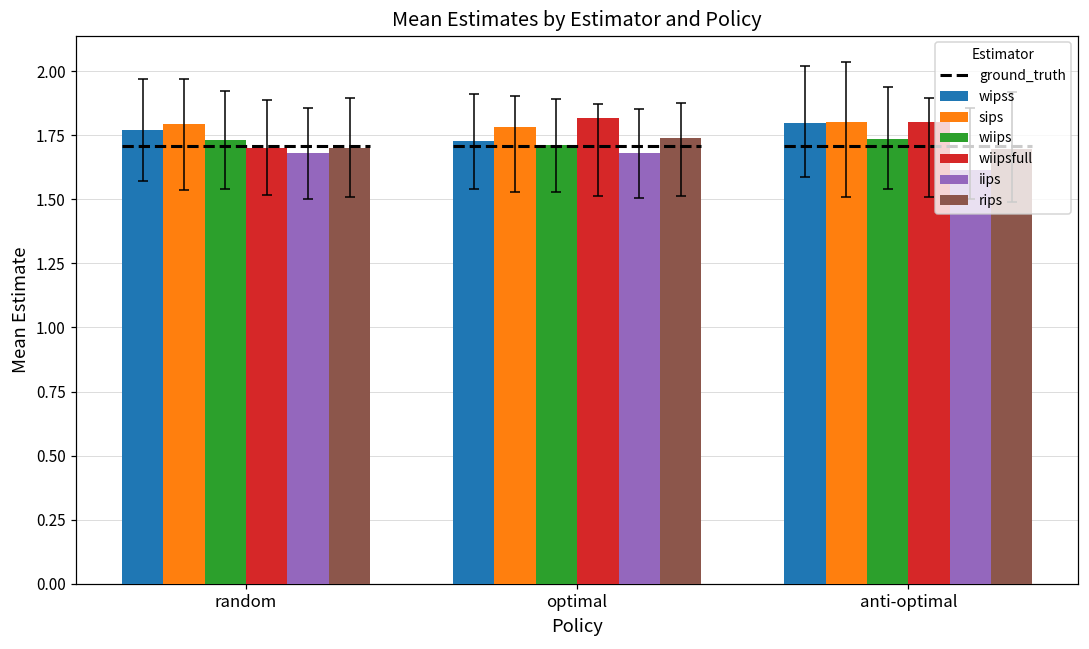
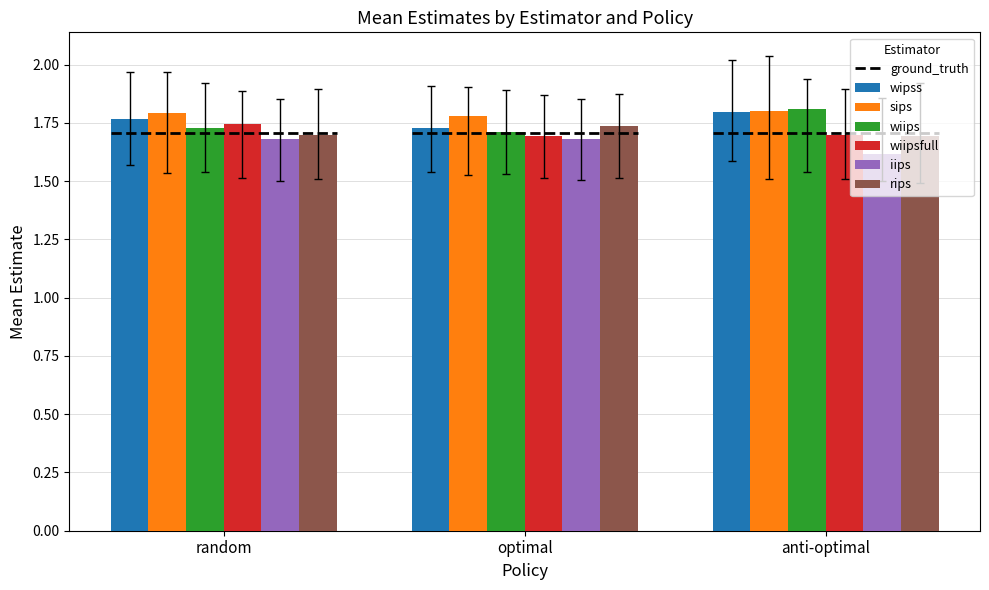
  {
    "sips": {
      "random": 1.79,
      "optimal": 1.78,
      "anti-optimal": 1.80
    },
    "wiips": {
      "random": 1.73,
      "optimal": 1.71,
-     "anti-optimal": 1.74
+     "anti-optimal": 1.81
    },
    "wiipsfull": {
-     "random": 1.70,
-     "optimal": 1.82,
-     "anti-optimal": 1.80
+     "random": 1.75,
+     "optimal": 1.69,
+     "anti-optimal": 1.70
    },
    "iips": {
      "random": 1.68,
      "optimal": 1.68
    },
    "rips": {
      "random": 1.70,
      "optimal": 1.74
    }
  }
